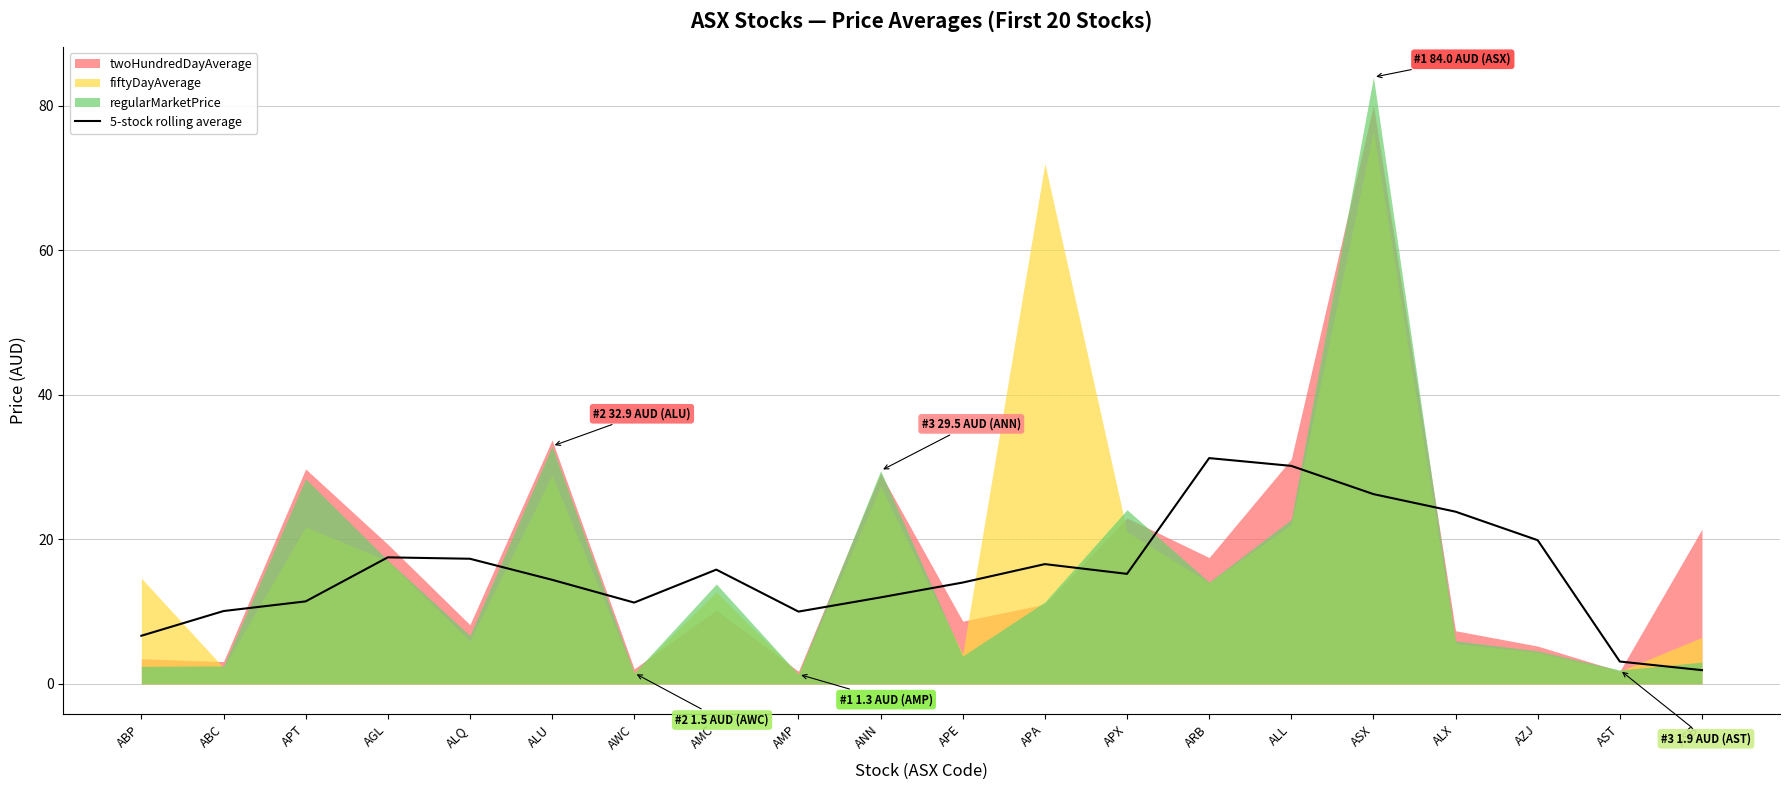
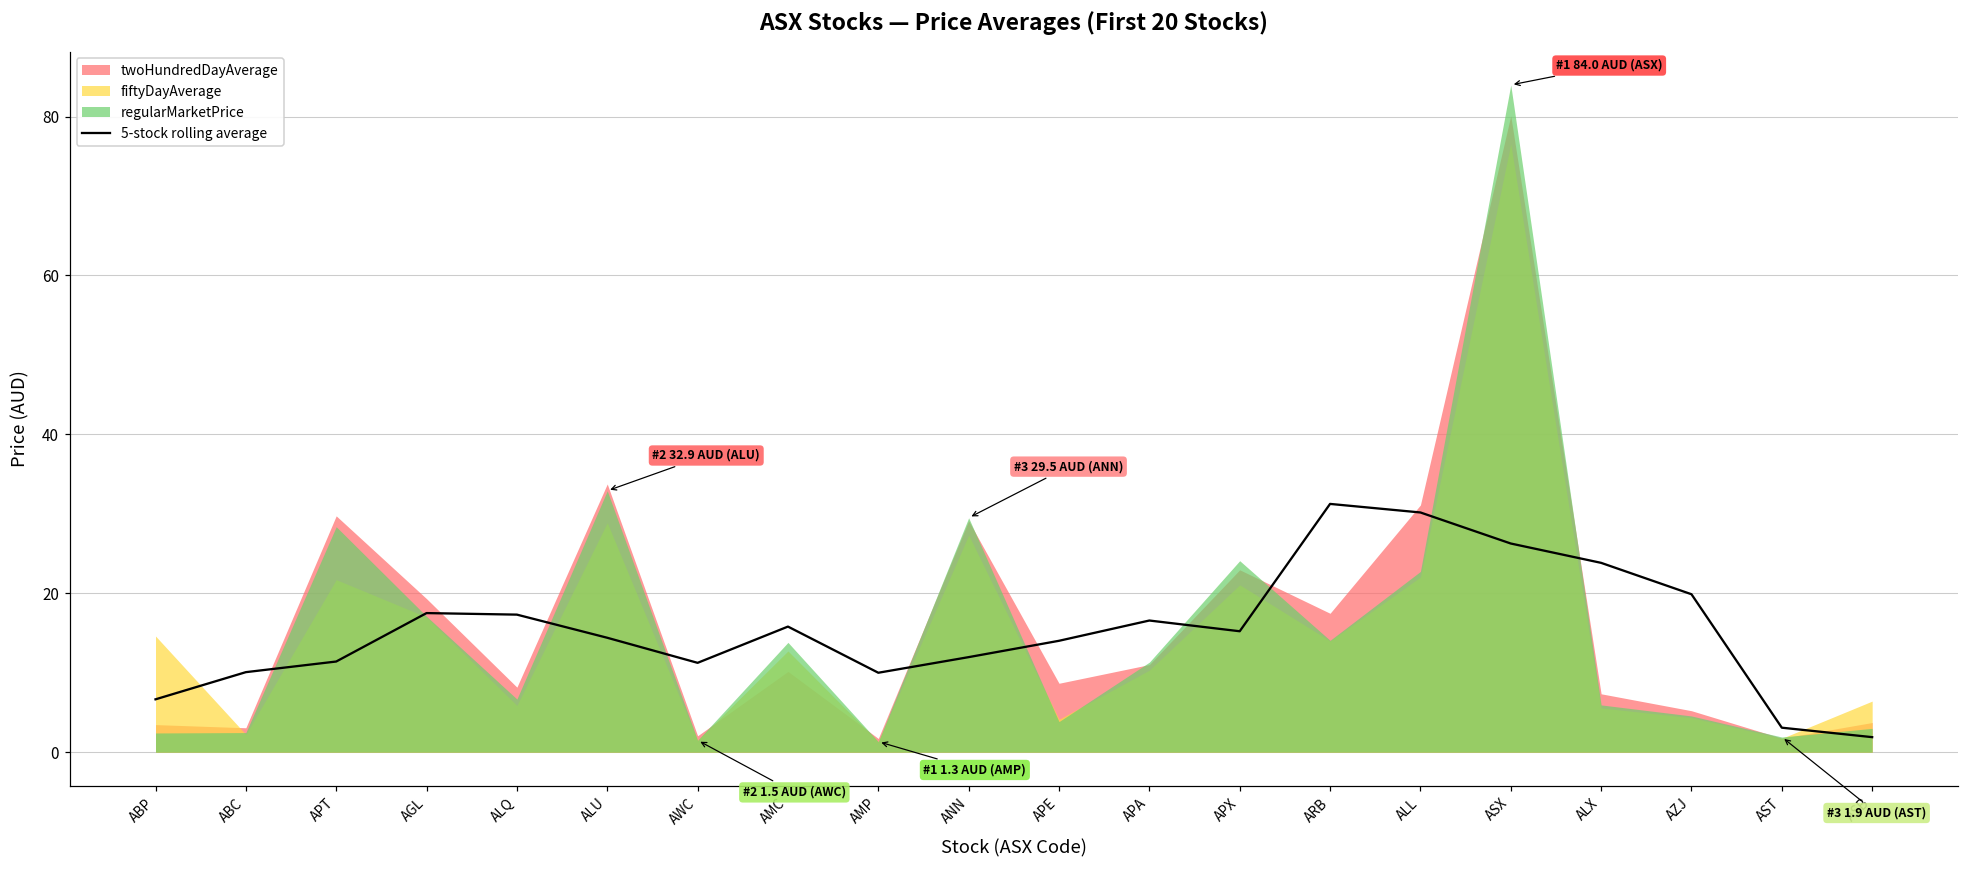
  {
    "5-stock rolling average": {
      "ABP": 7,
      "ABC": 10,
      "APT": 11,
      "AGL": 18,
      "ALQ": 17,
      "ALU": 14,
      "AWC": 11,
      "AMC": 16,
      "AMP": 10,
      "ANN": 12,
      "APE": 14,
      "APA": 17,
      "APX": 15,
      "ARB": 31,
      "ALL": 30,
      "ASX": 26,
      "ALX": 24,
      "AZJ": 20,
      "AST": 3
    },
    "twoHundredDayAverage": {
      "ABP": 3,
      "ABC": 3,
      "APT": 30,
      "AGL": 19,
      "ALQ": 8,
      "AWC": 2,
      "AMC": 10,
      "AMP": 2,
      "ANN": 29,
      "APE": 9,
      "APX": 23,
      "ARB": 17,
      "ALL": 31,
      "ASX": 80,
      "ALX": 7,
      "AZJ": 5,
-     "ASB": 21
+     "ASB": 4
    },
    "fiftyDayAverage": {
      "ABP": 15,
      "APT": 22,
      "ALQ": 6,
      "ALU": 29,
      "AMC": 13,
      "ANN": 27,
-     "APA": 72,
+     "APA": 10,
      "APX": 21,
      "ALL": 22,
      "ASX": 77,
      "ALX": 6,
      "ASB": 6
    },
    "regularMarketPrice": {
      "ABP": 2,
      "APT": 28,
      "ALQ": 7,
      "AMC": 14,
      "APX": 24,
      "ALL": 23,
      "ALX": 6,
      "ASB": 3
    }
  }
